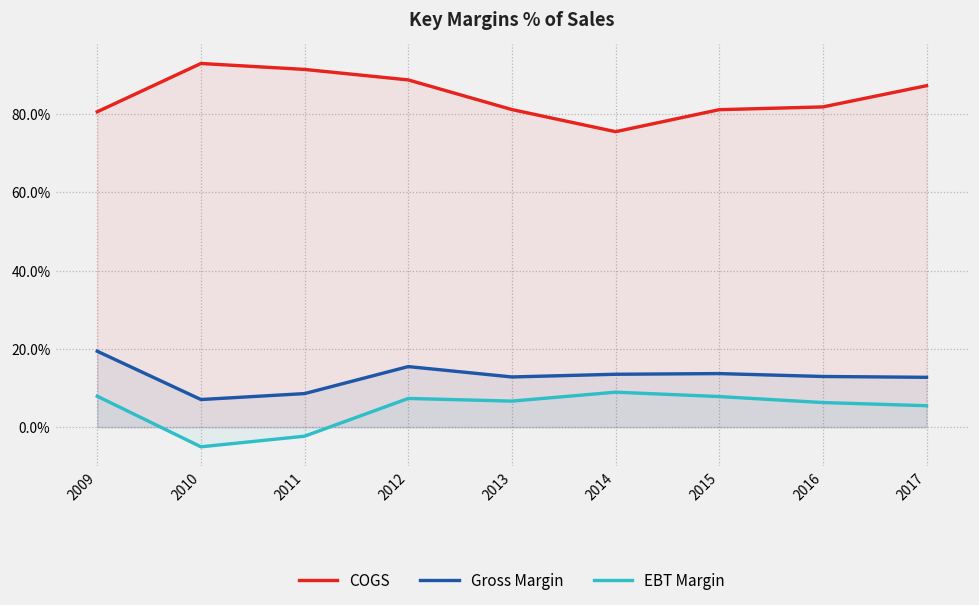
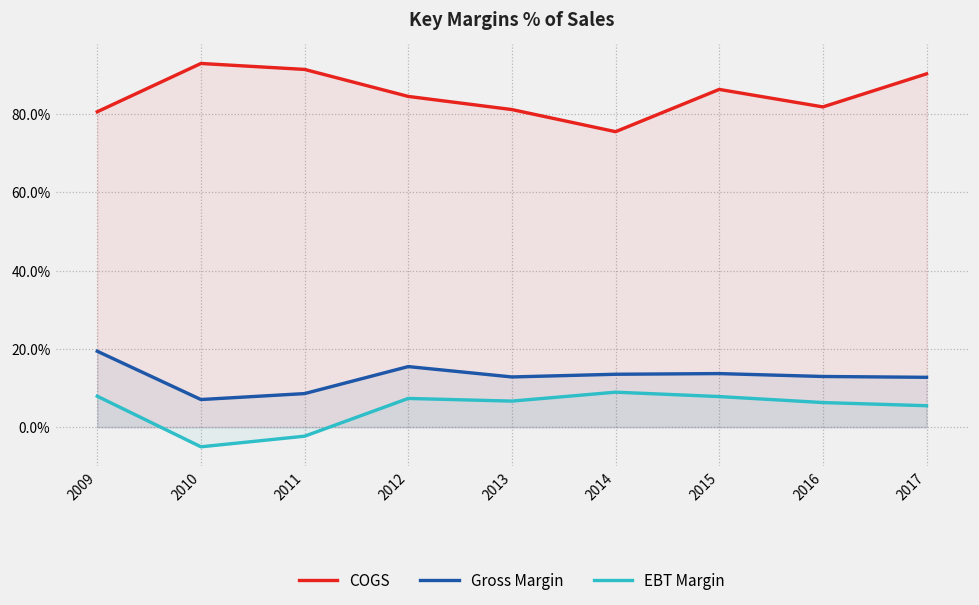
  {
    "COGS": {
      "2009": "81%",
      "2010": "93%",
      "2011": "91%",
-     "2012": "89%",
+     "2012": "85%",
      "2013": "81%",
      "2014": "76%",
-     "2015": "81%",
+     "2015": "86%",
      "2016": "82%",
-     "2017": "87%"
+     "2017": "90%"
    },
    "Gross Margin": {
      "2009": "19%",
      "2010": "7%",
      "2011": "9%",
      "2012": "15%",
      "2013": "13%",
      "2014": "14%",
      "2015": "14%",
      "2016": "13%",
      "2017": "13%"
    }
  }
